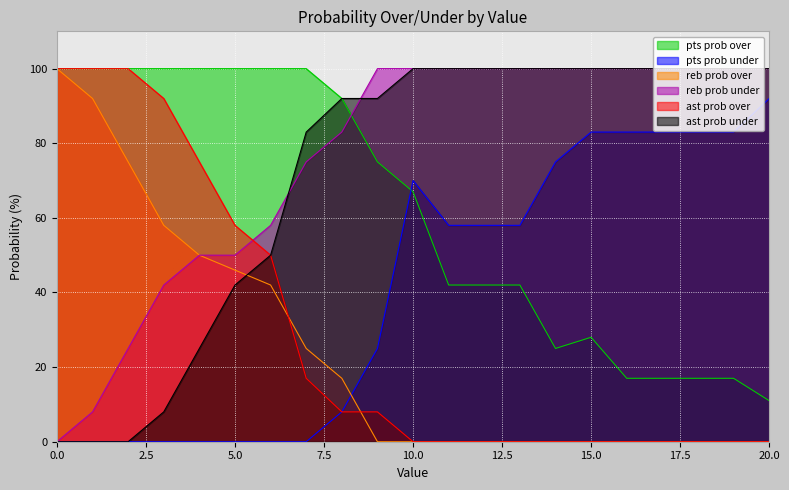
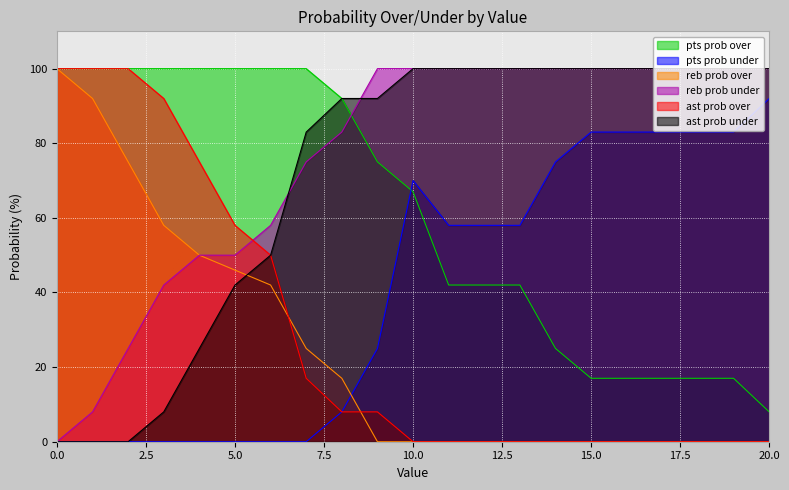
  {
    "pts prob over": {
      "5.0": 100,
      "10.0": 67,
-     "15.0": 28,
-     "20.0": 11
+     "15.0": 17,
+     "20.0": 8
    },
    "pts prob under": {
      "5.0": 0,
      "10.0": 70,
      "15.0": 83,
      "20.0": 92
    },
    "reb prob over": {
      "5.0": 46
    },
    "reb prob under": {
      "5.0": 50
    },
    "ast prob over": {
      "5.0": 58
    },
    "ast prob under": {
      "5.0": 42
    }
  }
